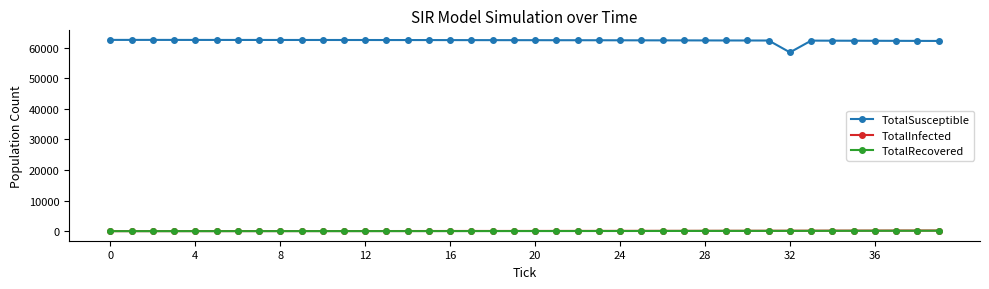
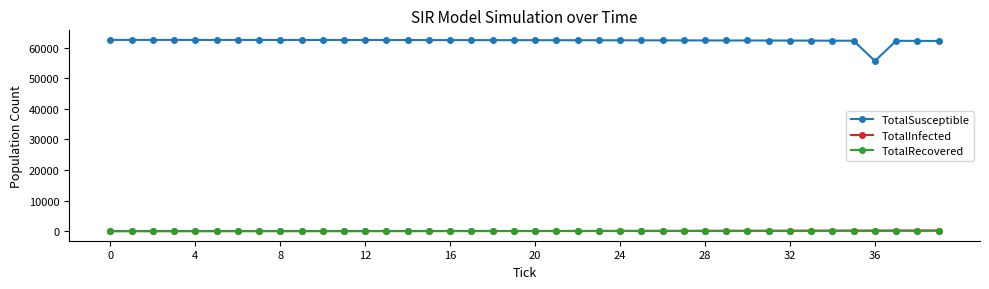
  {
    "TotalSusceptible": {
      "0": 62000,
      "4": 62000,
      "8": 62000,
      "12": 62000,
      "16": 62000,
      "20": 62000,
      "24": 62000,
      "28": 62000,
-     "32": 58000,
-     "36": 62000
+     "32": 62000,
+     "36": 56000
    },
    "TotalRecovered": {
      "0": 0,
      "4": 0,
      "8": 0,
      "12": 0,
      "16": 0,
      "20": 0,
      "24": 0,
      "28": 0,
      "32": 0,
      "36": 0
    }
  }
